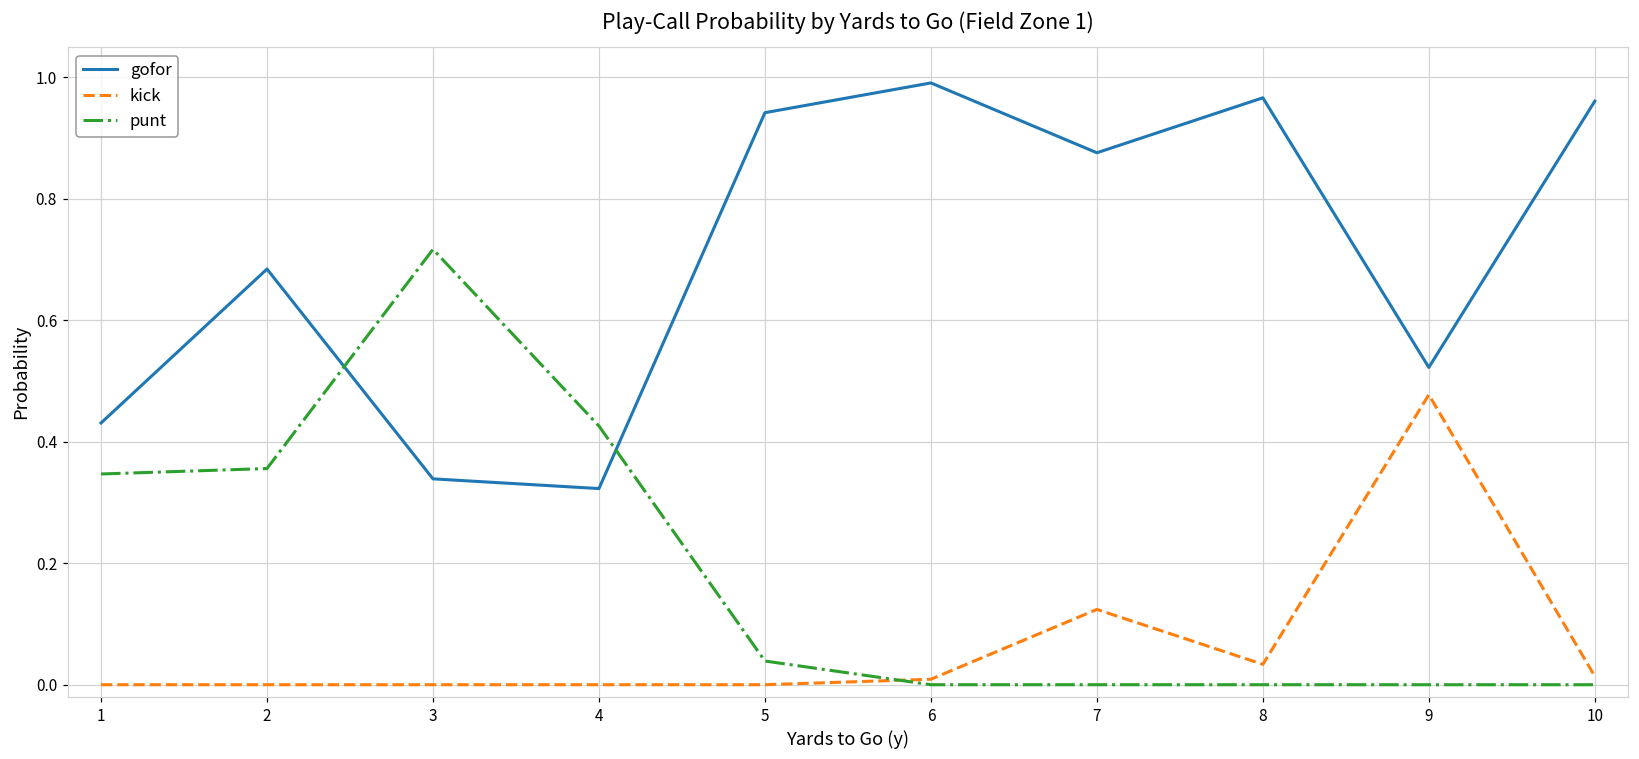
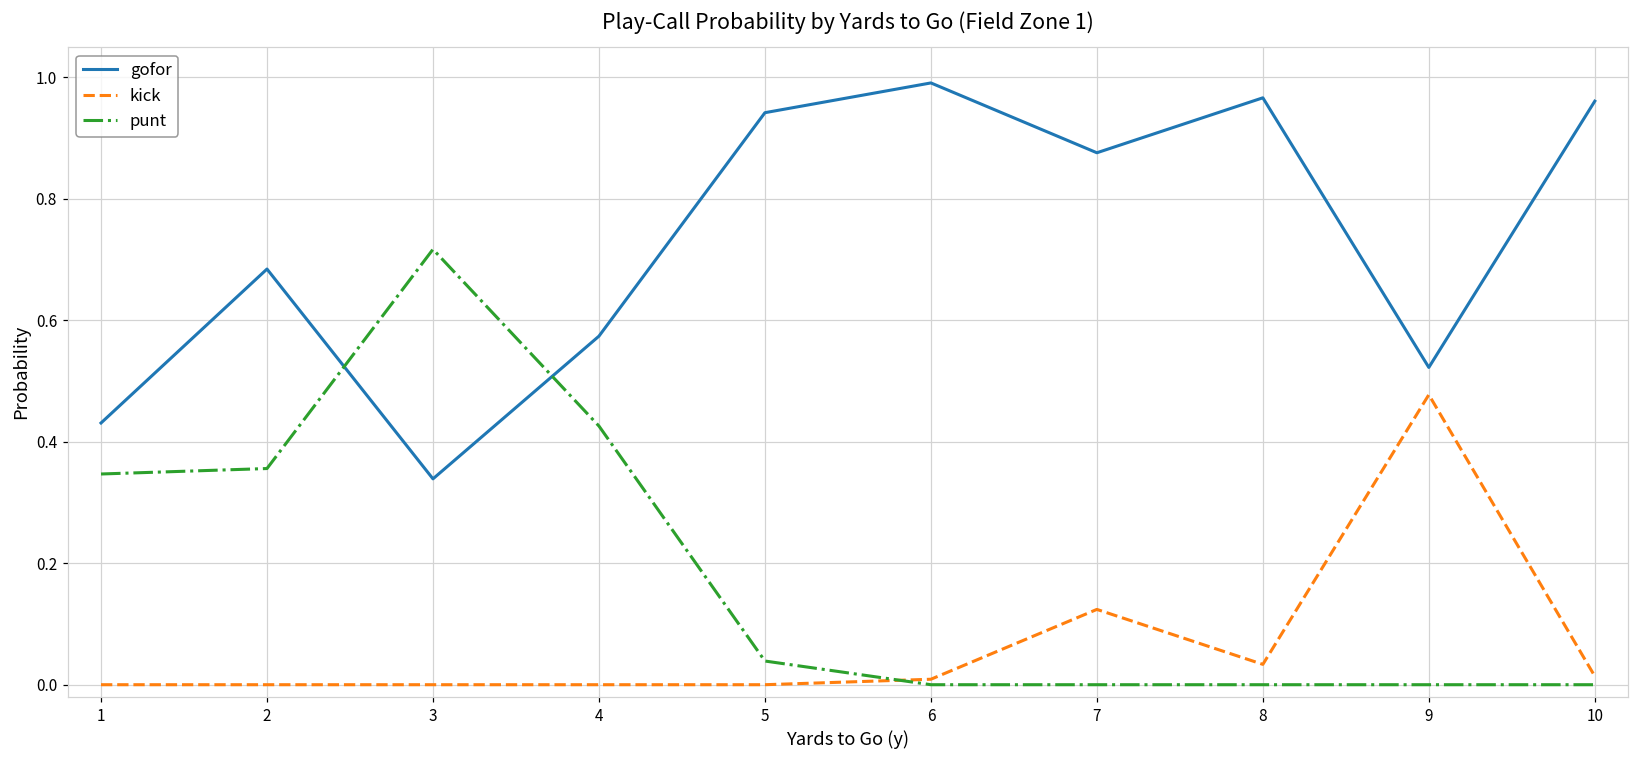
  {
    "gofor": {
      "1": 0.43,
      "2": 0.68,
      "3": 0.34,
-     "4": 0.32,
+     "4": 0.57,
      "5": 0.94,
      "6": 0.99,
      "7": 0.88,
      "8": 0.97,
      "9": 0.52,
      "10": 0.96
    },
    "kick": {
      "1": 0.00,
      "2": 0.00,
      "3": 0.00,
      "4": 0.00,
      "5": 0.00,
      "6": 0.01,
      "7": 0.12,
      "8": 0.03,
      "9": 0.48,
      "10": 0.01
    },
    "punt": {
      "1": 0.35,
      "2": 0.36,
      "3": 0.72,
      "4": 0.43,
      "5": 0.04,
      "6": 0.00,
      "7": 0.00,
      "8": 0.00,
      "9": 0.00,
      "10": 0.00
    }
  }
